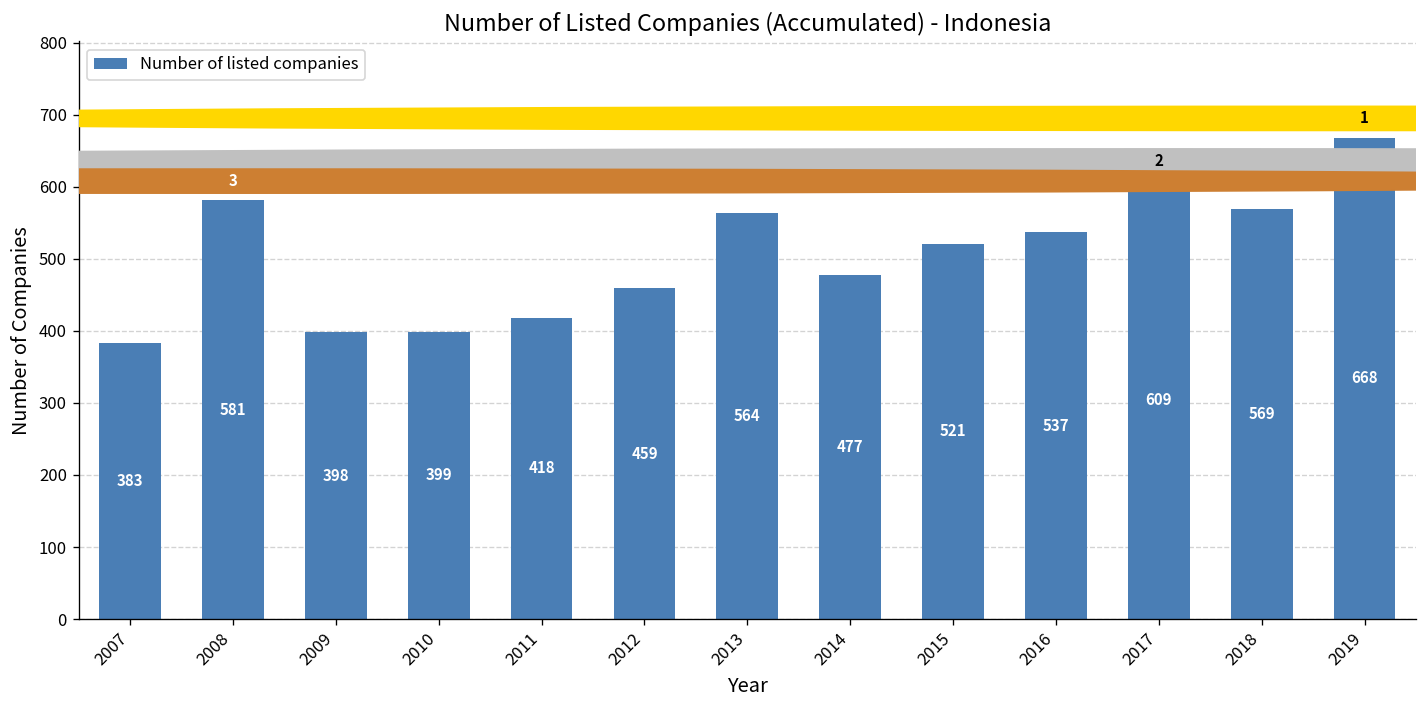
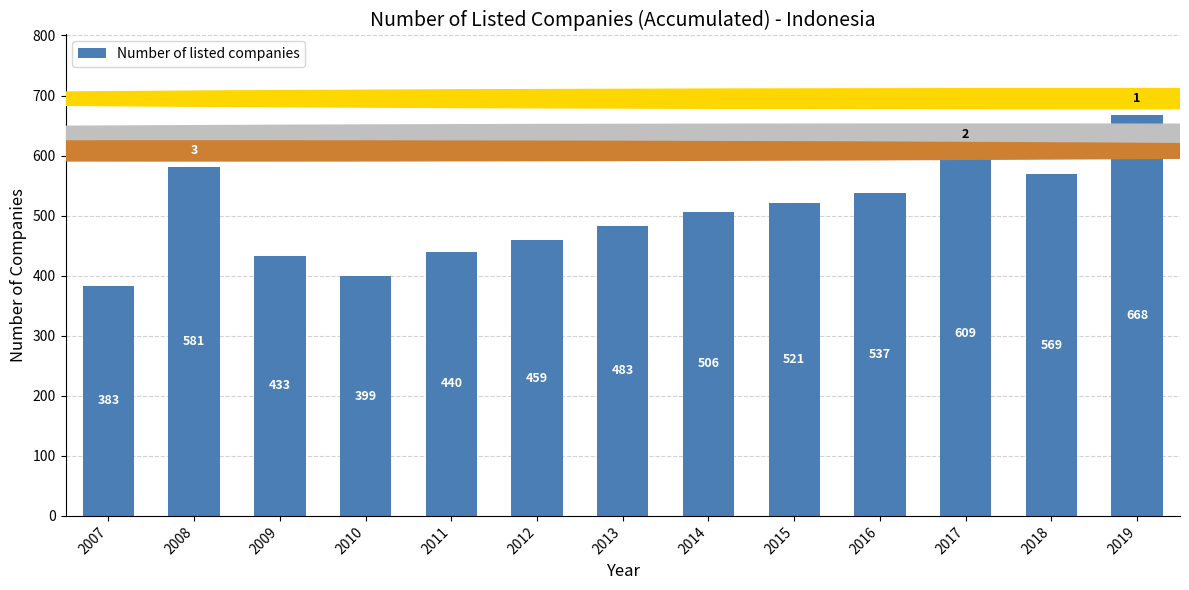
  {
    "2007": 383,
    "2008": 581,
-   "2009": 398,
+   "2009": 433,
    "2010": 399,
-   "2011": 418,
+   "2011": 440,
    "2012": 459,
-   "2013": 564,
-   "2014": 477,
+   "2013": 483,
+   "2014": 506,
    "2015": 521,
    "2016": 537,
    "2018": 569,
    "2019": 668
  }
